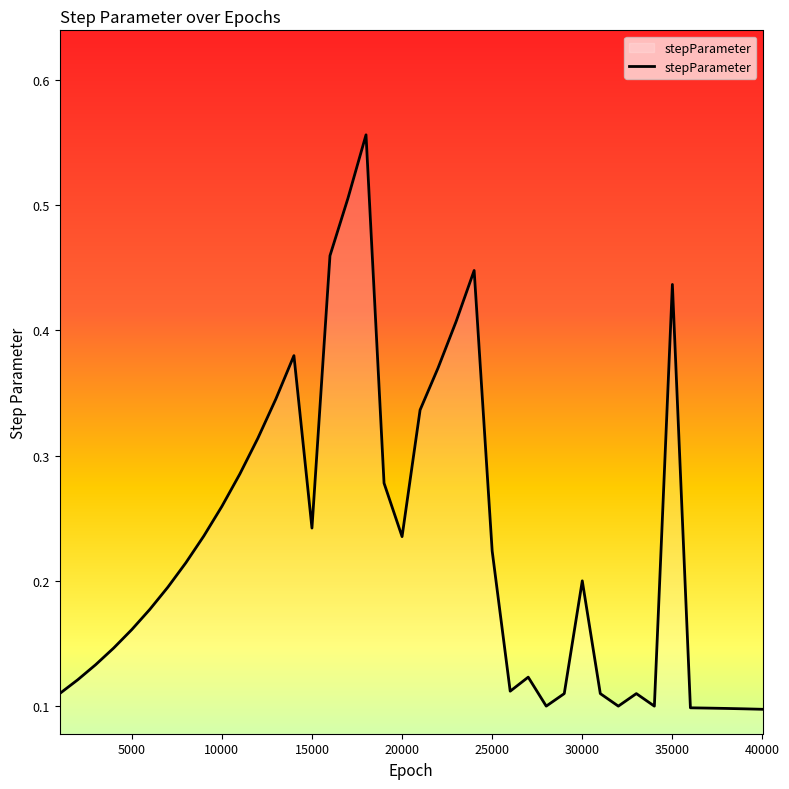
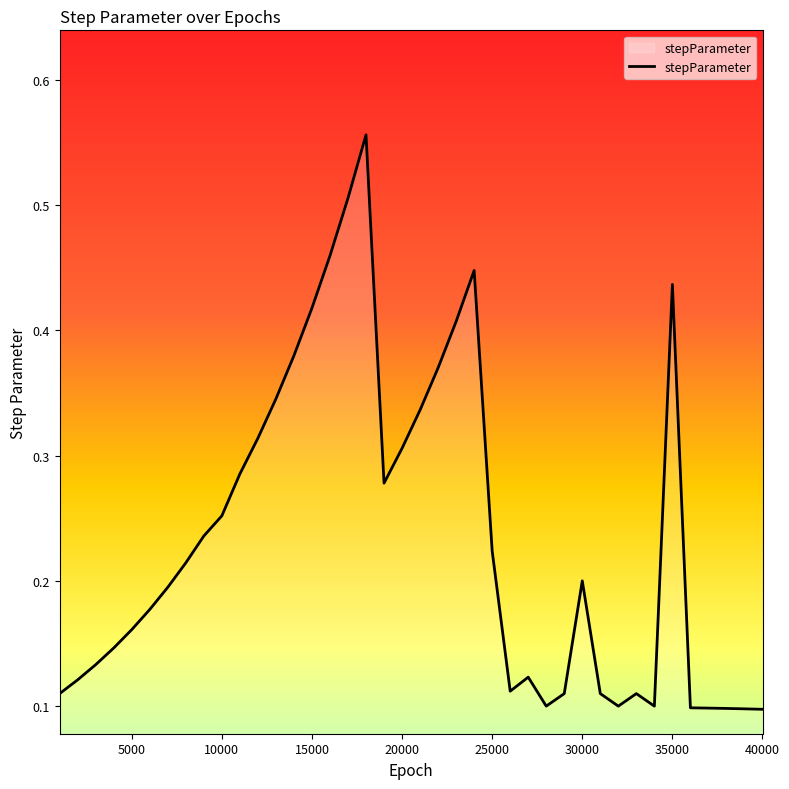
  {
    "5000": 0.161,
-   "10000": 0.259,
-   "15000": 0.242,
-   "20000": 0.235,
+   "10000": 0.252,
+   "15000": 0.418,
+   "20000": 0.306,
    "25000": 0.224,
    "30000": 0.200,
    "35000": 0.437,
    "40000": 0.097
  }
